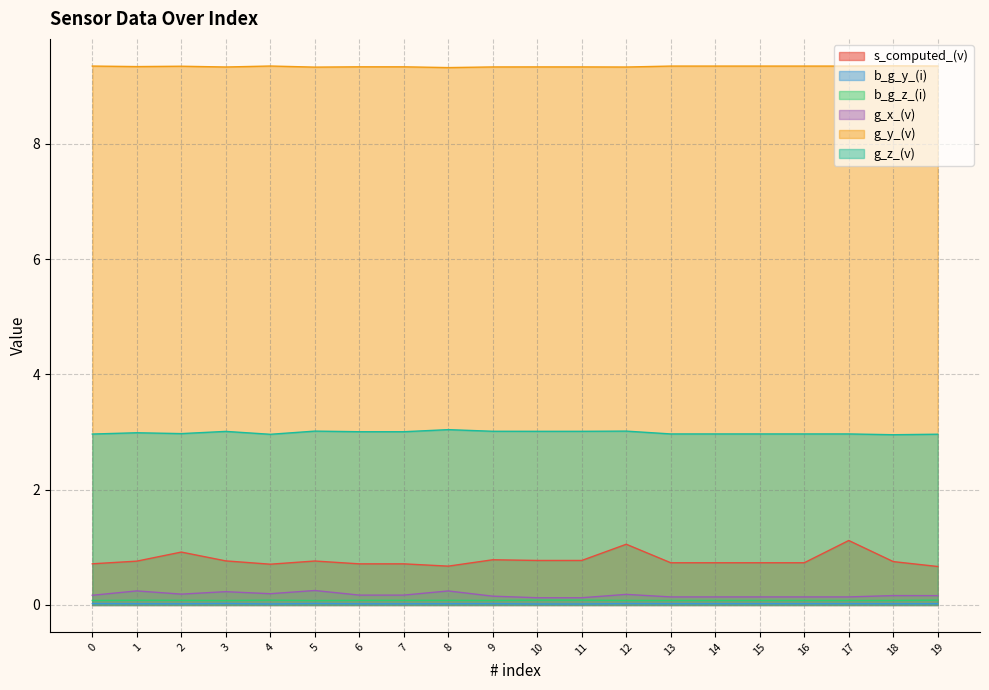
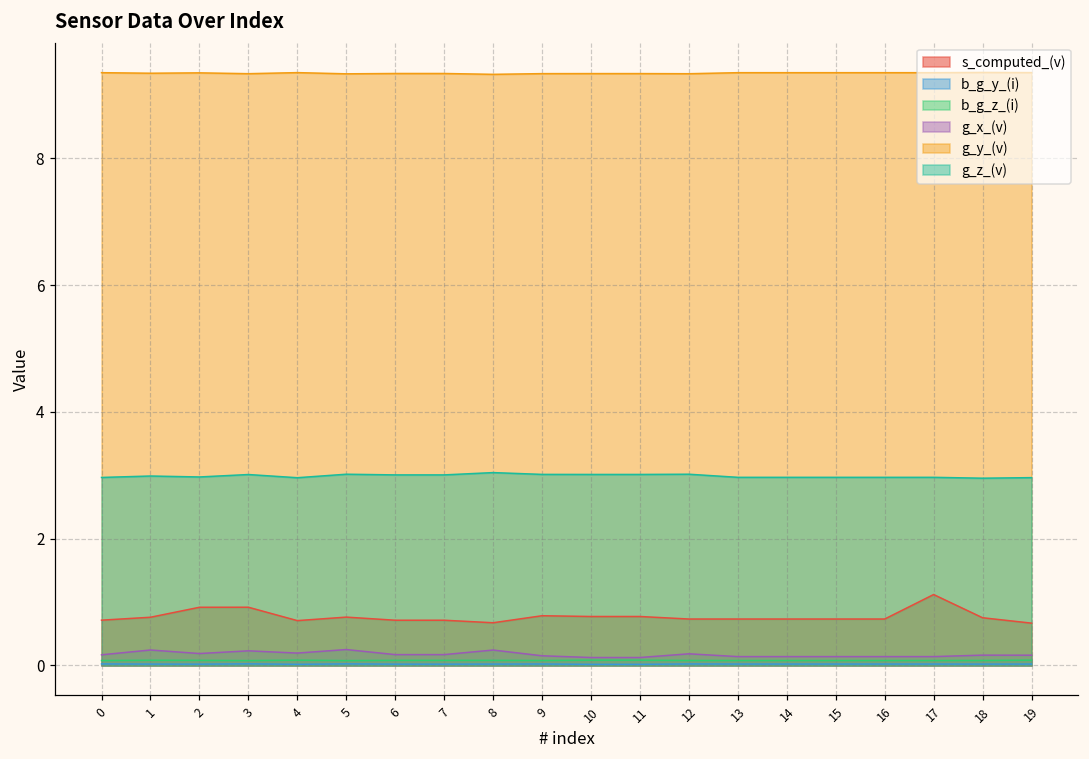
  {
    "s_computed_(v)": {
      "0": 0.7,
      "1": 0.8,
      "2": 0.9,
-     "3": 0.8,
+     "3": 0.9,
      "4": 0.7,
      "5": 0.8,
      "6": 0.7,
      "7": 0.7,
      "8": 0.7,
      "9": 0.8,
      "10": 0.8,
      "11": 0.8,
-     "12": 1.1,
+     "12": 0.7,
      "13": 0.7,
      "14": 0.7,
      "15": 0.7,
      "16": 0.7,
      "17": 1.1,
      "18": 0.8,
      "19": 0.7
    },
    "g_x_(v)": {
      "0": 0.2,
      "1": 0.2,
      "2": 0.2,
      "3": 0.2,
      "4": 0.2,
      "5": 0.3,
      "6": 0.2,
      "7": 0.2,
      "8": 0.2,
      "9": 0.2,
      "12": 0.2,
      "13": 0.1,
      "14": 0.1,
      "15": 0.1,
      "16": 0.1,
      "17": 0.1,
      "18": 0.2,
      "19": 0.2
    },
    "g_y_(v)": {
      "0": 9.3,
      "1": 9.3,
      "2": 9.3,
      "3": 9.3,
      "4": 9.4,
      "5": 9.3,
      "6": 9.3,
      "7": 9.3,
      "8": 9.3,
      "9": 9.3,
      "10": 9.3,
      "11": 9.3,
      "12": 9.3,
      "13": 9.3,
      "14": 9.3,
      "15": 9.3,
      "16": 9.3
    }
  }
